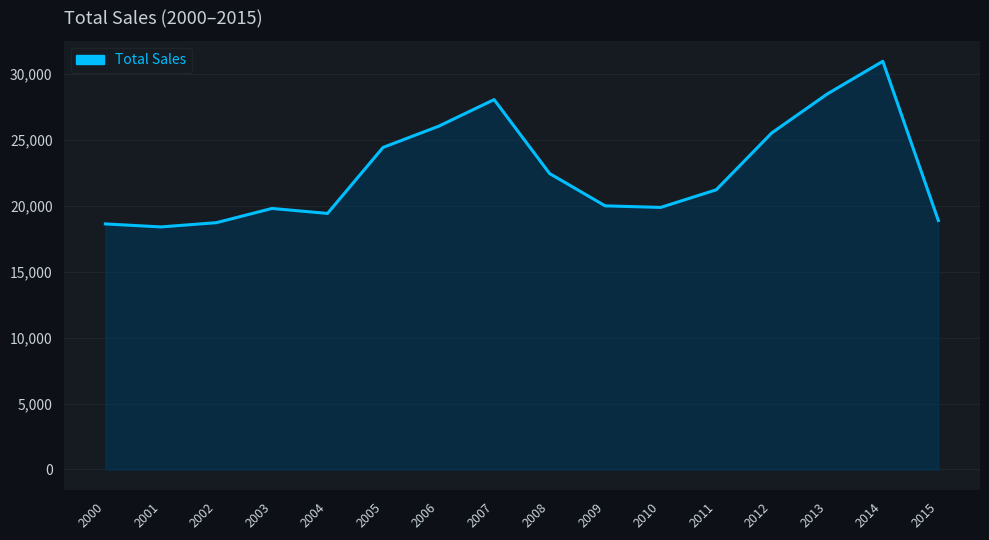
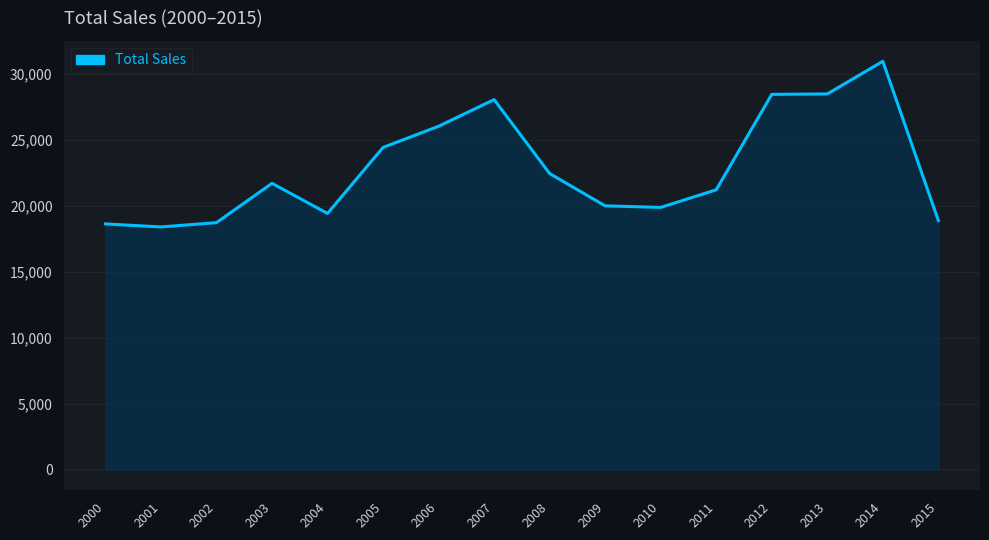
  {
    "2000": "18,600",
    "2001": "18,400",
    "2002": "18,700",
-   "2003": "19,800",
+   "2003": "21,700",
    "2004": "19,400",
    "2005": "24,400",
    "2006": "26,000",
    "2007": "28,000",
    "2008": "22,400",
    "2009": "20,000",
    "2010": "19,900",
    "2011": "21,200",
-   "2012": "25,500",
+   "2012": "28,400",
    "2013": "28,500",
    "2014": "31,000",
    "2015": "18,900"
  }
